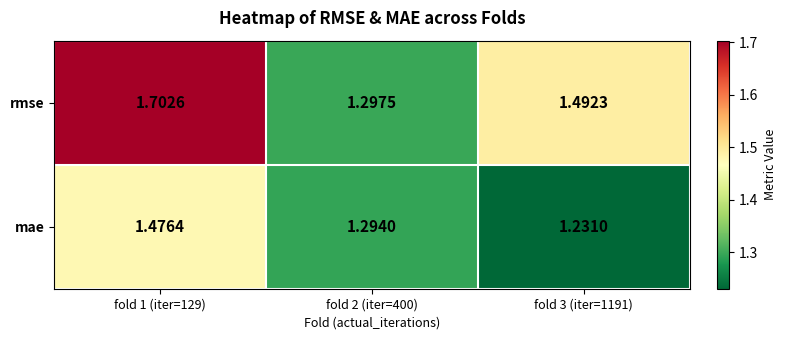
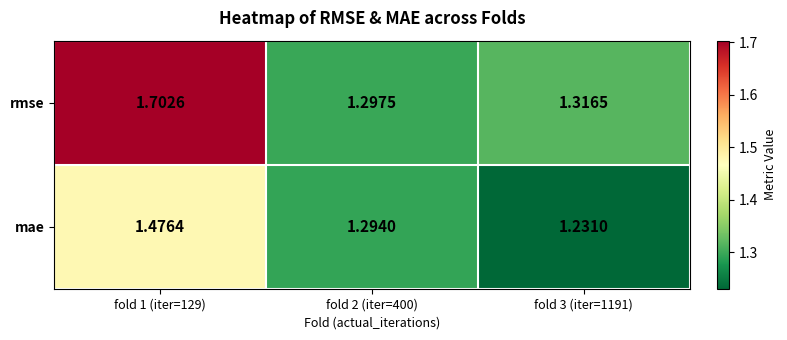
  {
    "rmse": {
      "fold 1 (iter=129)": 1.7026,
      "fold 2 (iter=400)": 1.2975,
-     "fold 3 (iter=1191)": 1.4923
+     "fold 3 (iter=1191)": 1.3165
    },
    "mae": {
      "fold 1 (iter=129)": 1.4764,
      "fold 2 (iter=400)": 1.2940,
      "fold 3 (iter=1191)": 1.2310
    }
  }
